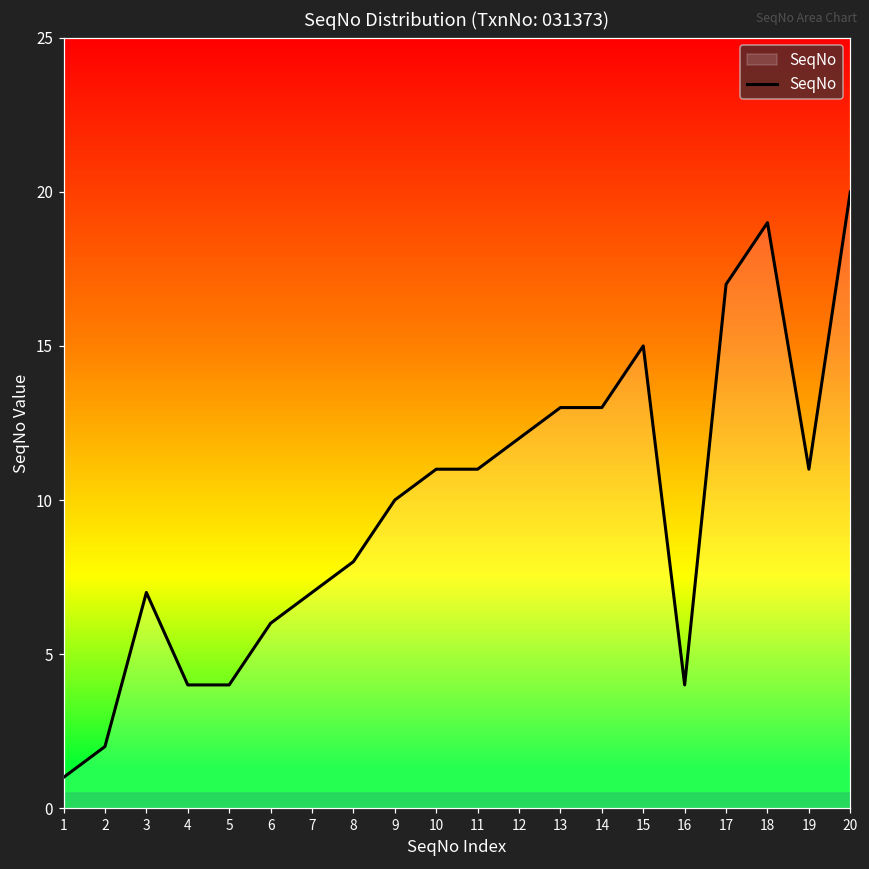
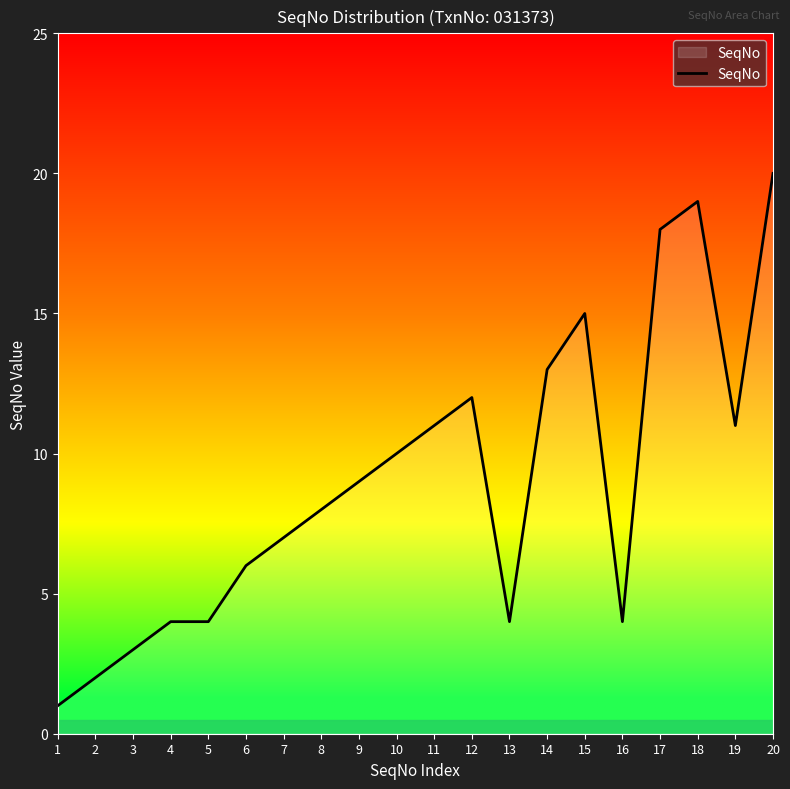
  {
    "1": 1,
    "2": 2,
-   "3": 7,
+   "3": 3,
    "4": 4,
    "5": 4,
    "6": 6,
    "7": 7,
    "8": 8,
-   "9": 10,
-   "10": 11,
+   "9": 9,
+   "10": 10,
    "11": 11,
    "12": 12,
-   "13": 13,
+   "13": 4,
    "14": 13,
    "15": 15,
    "16": 4,
-   "17": 17,
+   "17": 18,
    "18": 19,
    "19": 11,
    "20": 20
  }
